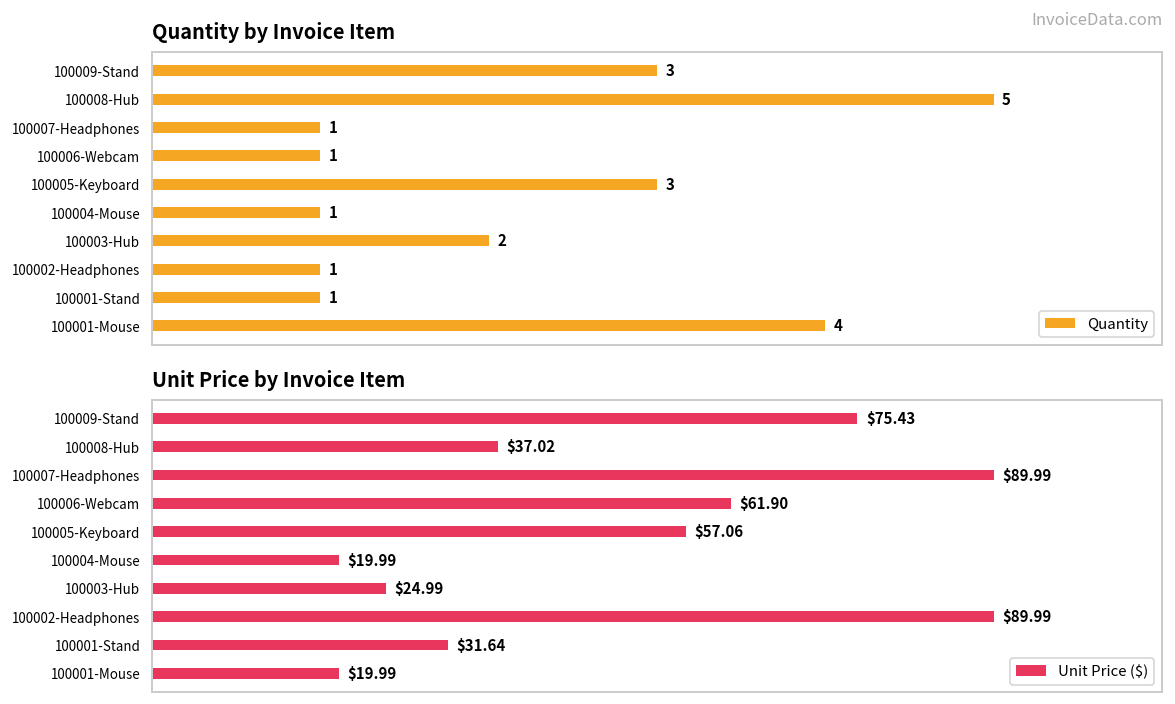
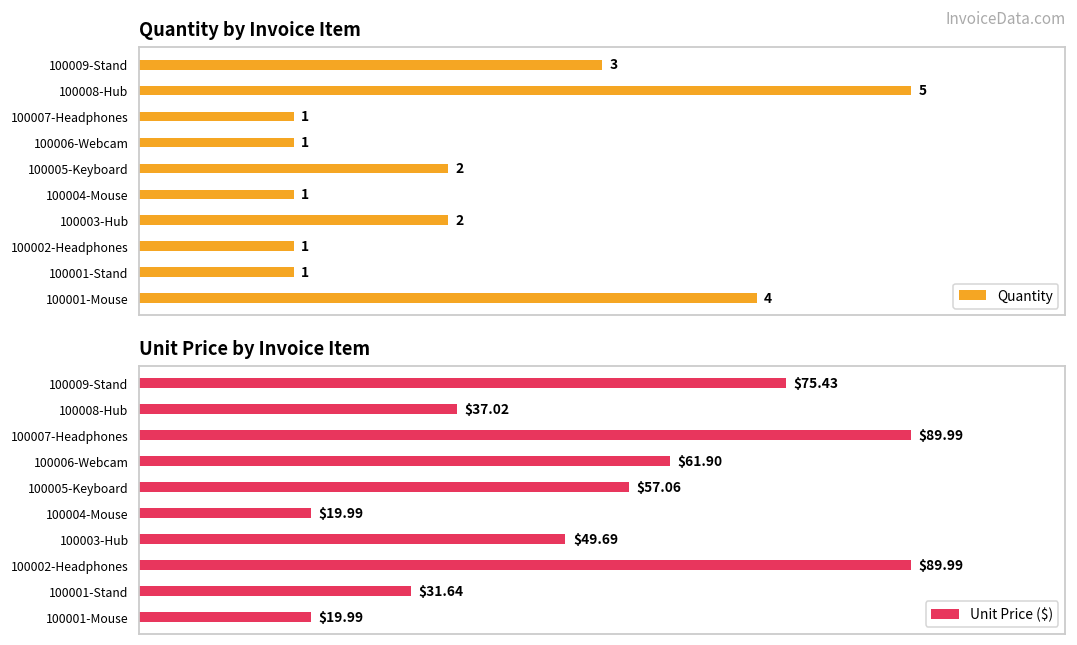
  {
    "Quantity by Invoice Item": {
-     "100005-Keyboard": "3"
+     "100005-Keyboard": "2"
    },
    "Unit Price by Invoice Item": {
-     "100003-Hub": "$24.99"
+     "100003-Hub": "$49.69"
    }
  }
